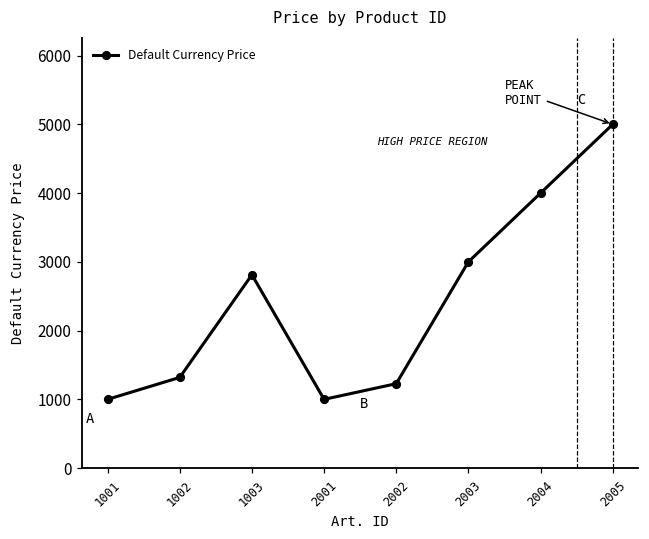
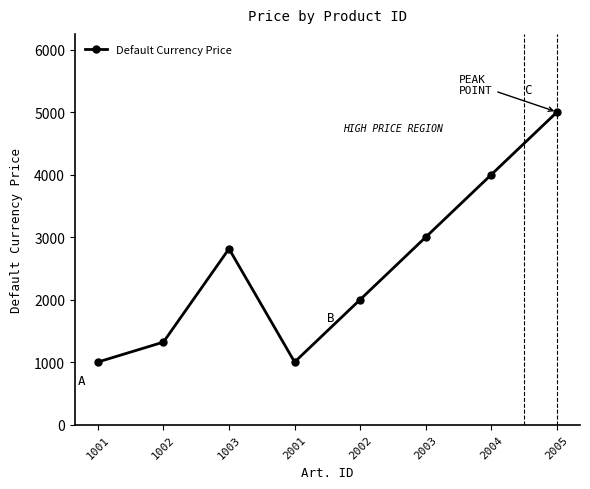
  {
    "1001": 1000,
    "1002": 1300,
    "1003": 2800,
    "2001": 1000,
-   "2002": 1200,
+   "2002": 2000,
    "2003": 3000,
    "2004": 4000,
    "2005": 5000
  }
